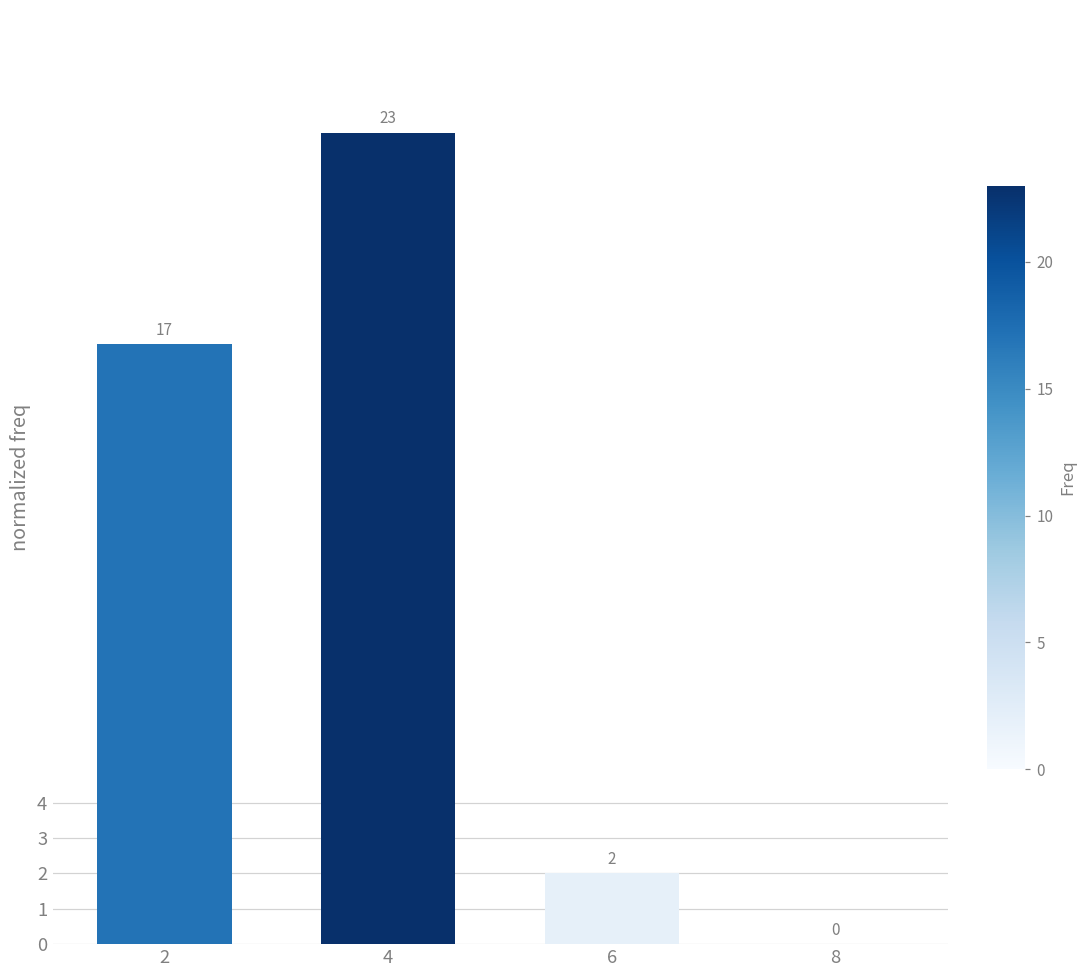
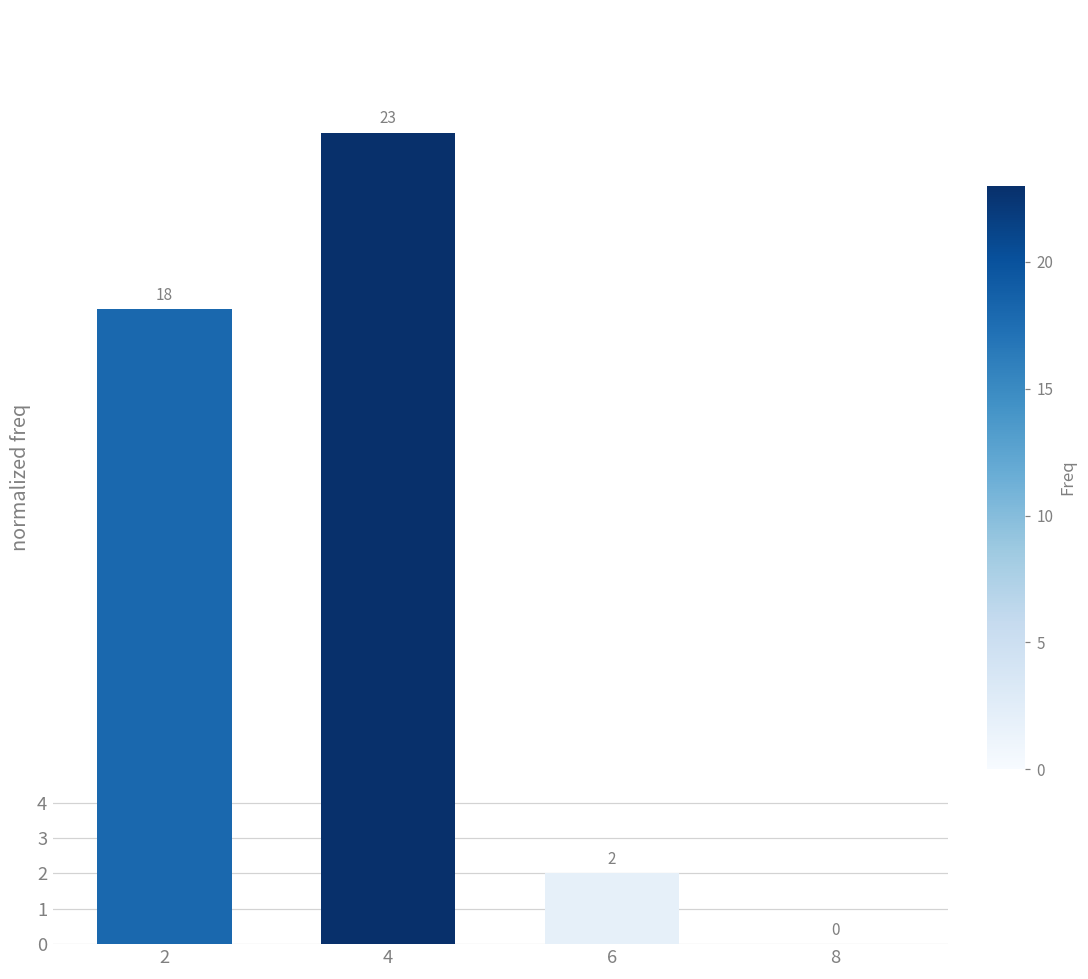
  {
-   "2": 17,
+   "2": 18,
    "4": 23,
    "6": 2,
    "8": 0
  }
